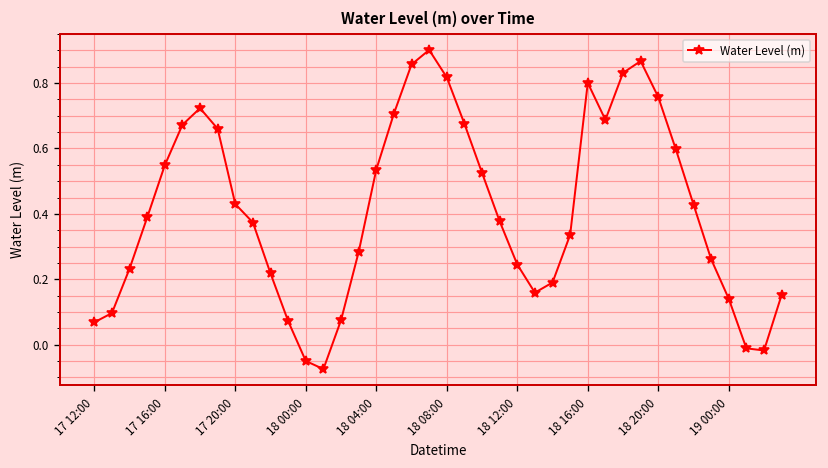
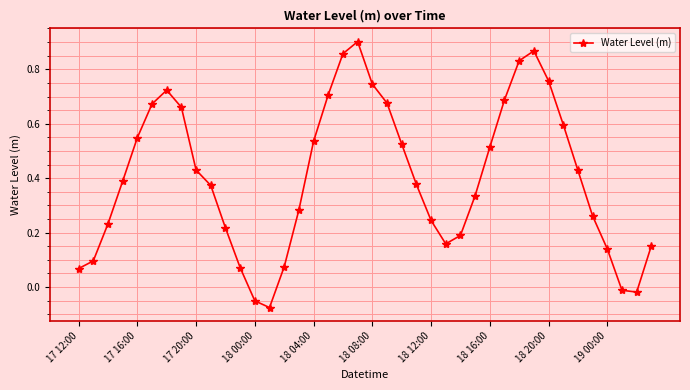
  {
    "17 12:00": 0.07,
    "17 16:00": 0.55,
    "17 20:00": 0.43,
    "18 00:00": -0.05,
    "18 04:00": 0.54,
-   "18 08:00": 0.82,
+   "18 08:00": 0.75,
    "18 12:00": 0.24,
-   "18 16:00": 0.80,
+   "18 16:00": 0.51,
    "18 20:00": 0.76,
    "19 00:00": 0.14
  }
